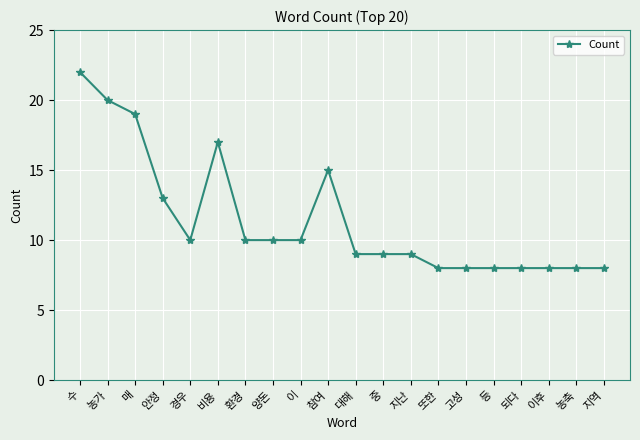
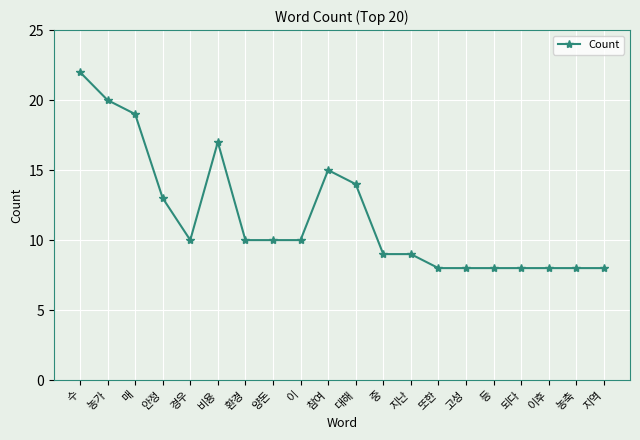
  {
    "수": 22,
    "농가": 20,
    "매": 19,
    "안정": 13,
    "경우": 10,
    "비용": 17,
    "환경": 10,
    "양돈": 10,
    "이": 10,
    "참여": 15,
-   "대해": 9,
+   "대해": 14,
    "중": 9,
    "지난": 9,
    "또한": 8,
    "고성": 8,
    "등": 8,
    "되다": 8,
    "이후": 8,
    "농축": 8,
    "지역": 8
  }
